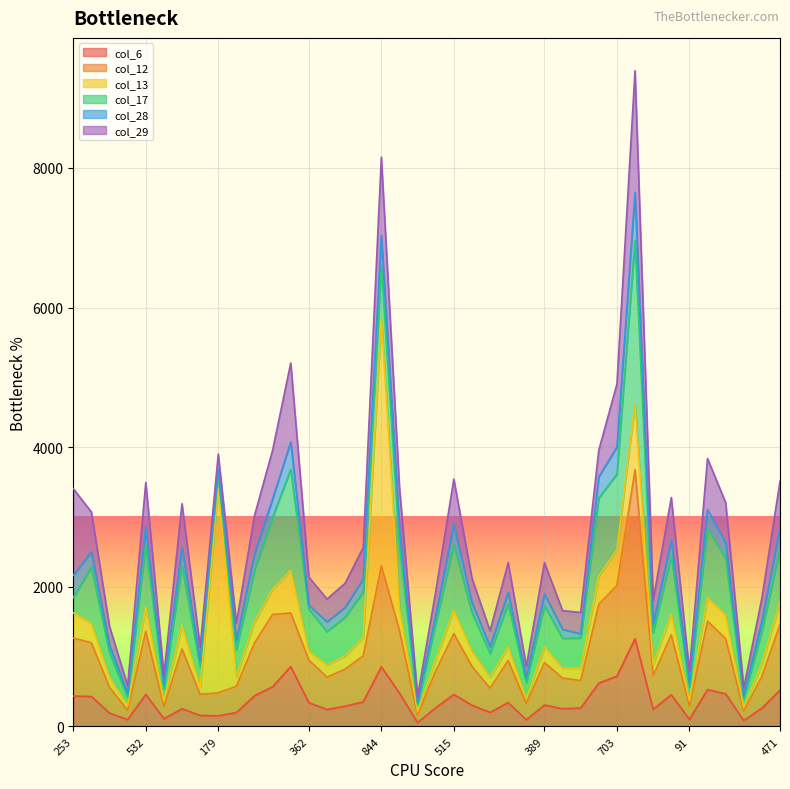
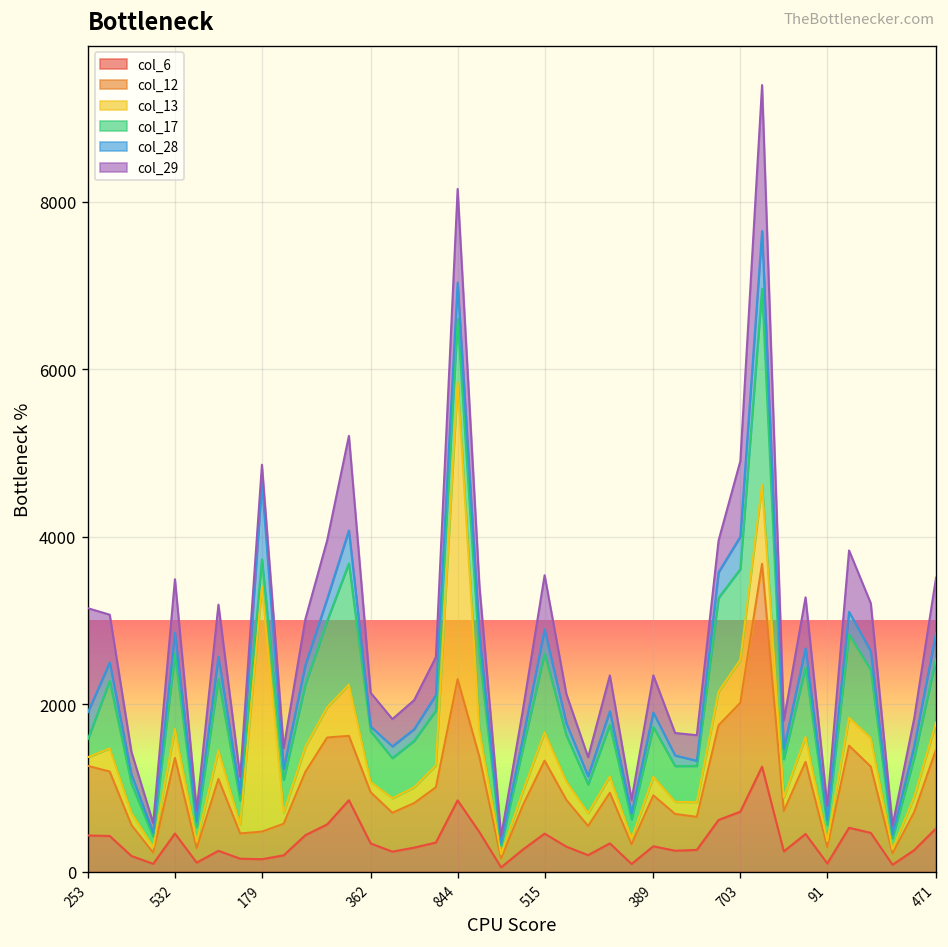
  {
    "col_13": {
-     "253": 400,
+     "253": 100,
      "532": 300,
      "179": 2900,
      "362": 100,
      "844": 3500,
      "515": 300,
      "389": 200,
      "703": 500,
      "91": 100,
      "471": 300
    },
    "col_17": {
      "253": 200,
      "532": 900,
-     "179": 200,
+     "179": 300,
      "362": 600,
      "844": 800,
      "515": 900,
      "389": 600,
      "703": 1100,
      "91": 200,
      "471": 800
    },
    "col_28": {
      "253": 300,
      "532": 300,
-     "179": 100,
+     "179": 900,
      "362": 100,
      "844": 400,
      "515": 300,
      "389": 200,
      "703": 400,
      "91": 100,
      "471": 300
    },
    "col_29": {
      "253": 1200,
      "532": 600,
      "179": 200,
      "362": 400,
      "844": 1100,
      "515": 600,
      "389": 400,
      "703": 900,
      "91": 200,
      "471": 700
    }
  }
